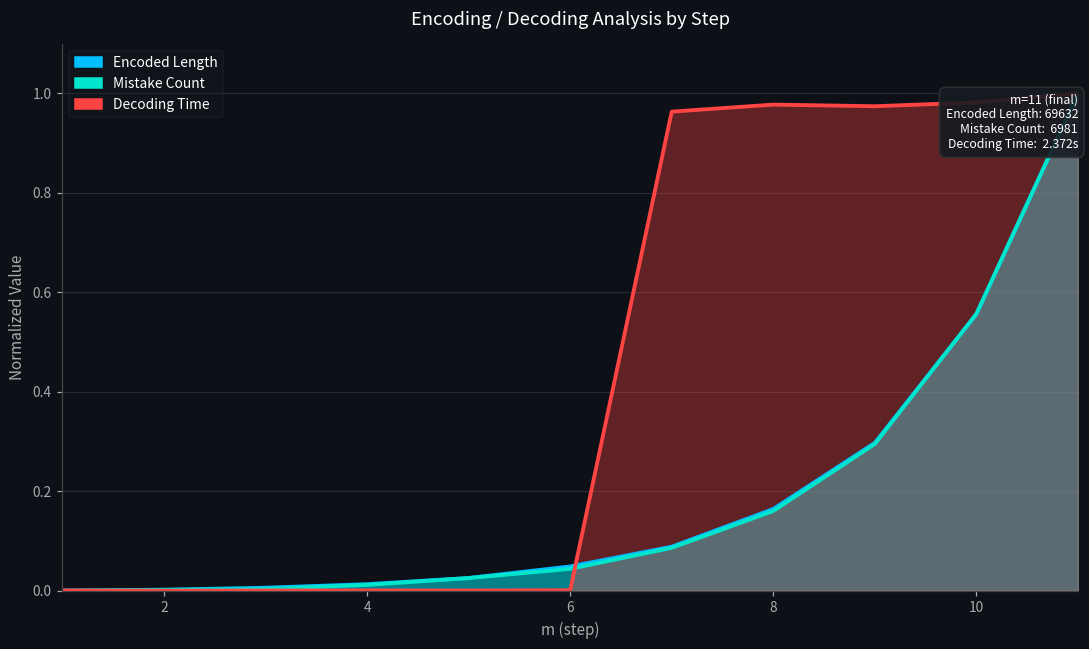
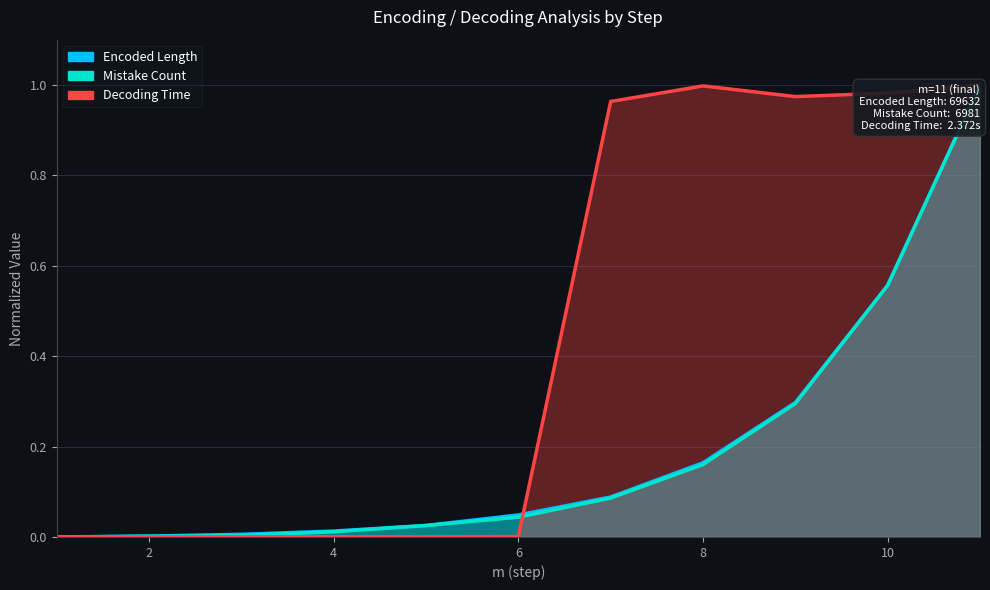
  {
    "Decoding Time": {
      "4": 0.00,
      "6": 0.00,
-     "8": 0.98
+     "8": 1.00
    }
  }
